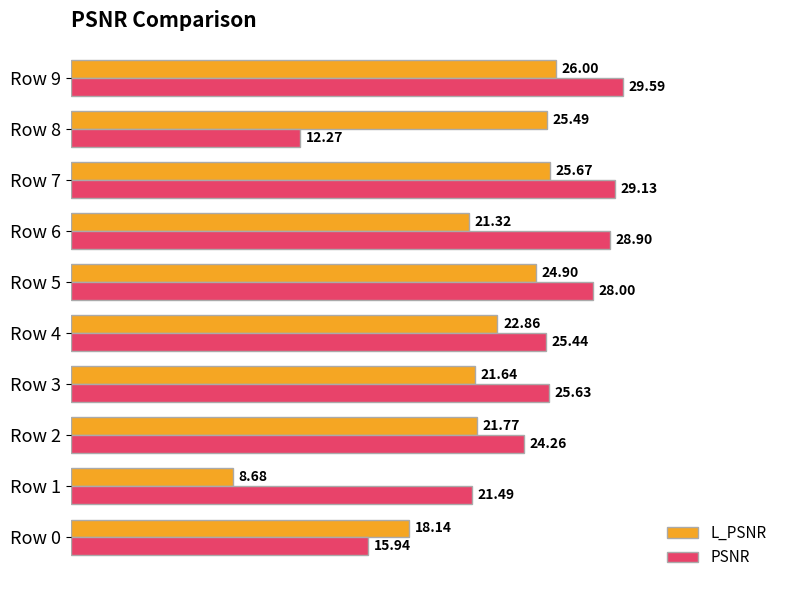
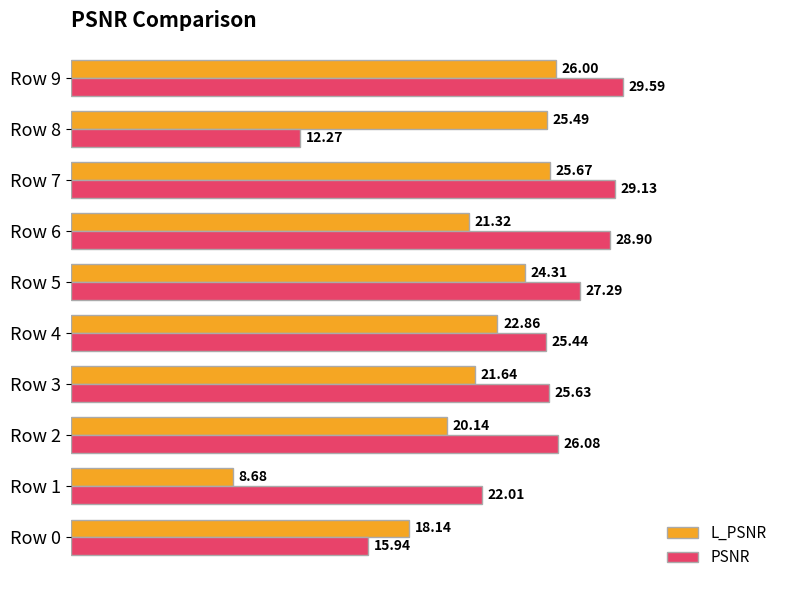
  {
    "L_PSNR": {
      "Row 9": 26.00,
      "Row 8": 25.49,
      "Row 7": 25.67,
      "Row 6": 21.32,
-     "Row 5": 24.90,
+     "Row 5": 24.31,
      "Row 4": 22.86,
      "Row 3": 21.64,
-     "Row 2": 21.77,
+     "Row 2": 20.14,
      "Row 1": 8.68,
      "Row 0": 18.14
    },
    "PSNR": {
      "Row 9": 29.59,
      "Row 8": 12.27,
      "Row 7": 29.13,
      "Row 6": 28.90,
-     "Row 5": 28.00,
+     "Row 5": 27.29,
      "Row 4": 25.44,
      "Row 3": 25.63,
-     "Row 2": 24.26,
-     "Row 1": 21.49,
+     "Row 2": 26.08,
+     "Row 1": 22.01,
      "Row 0": 15.94
    }
  }
